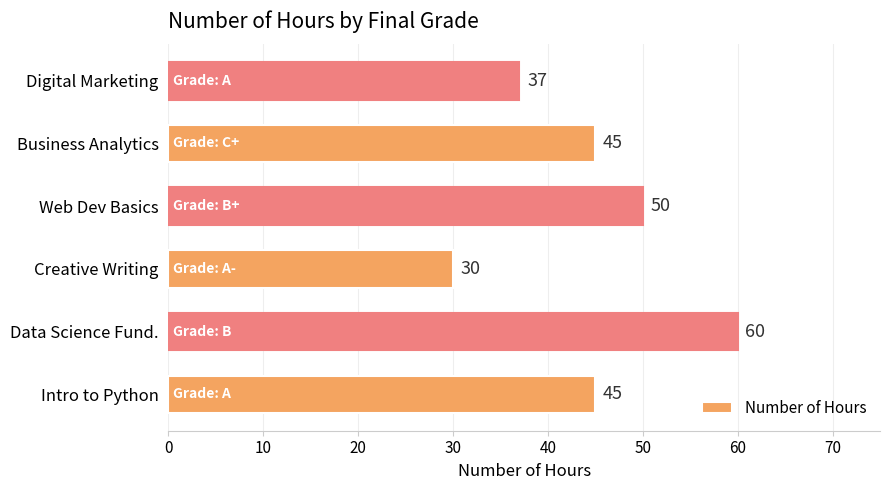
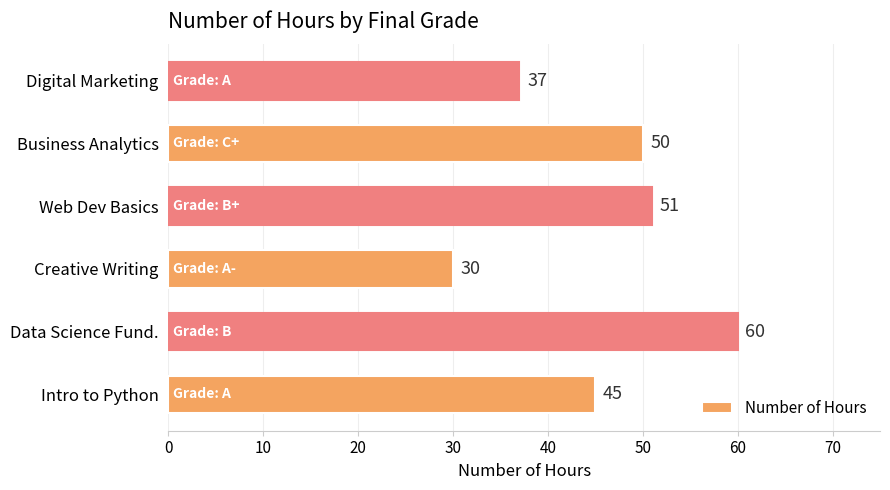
  {
    "Digital Marketing": 37,
-   "Business Analytics": 45,
-   "Web Dev Basics": 50,
+   "Business Analytics": 50,
+   "Web Dev Basics": 51,
    "Creative Writing": 30,
    "Data Science Fund.": 60,
    "Intro to Python": 45
  }
